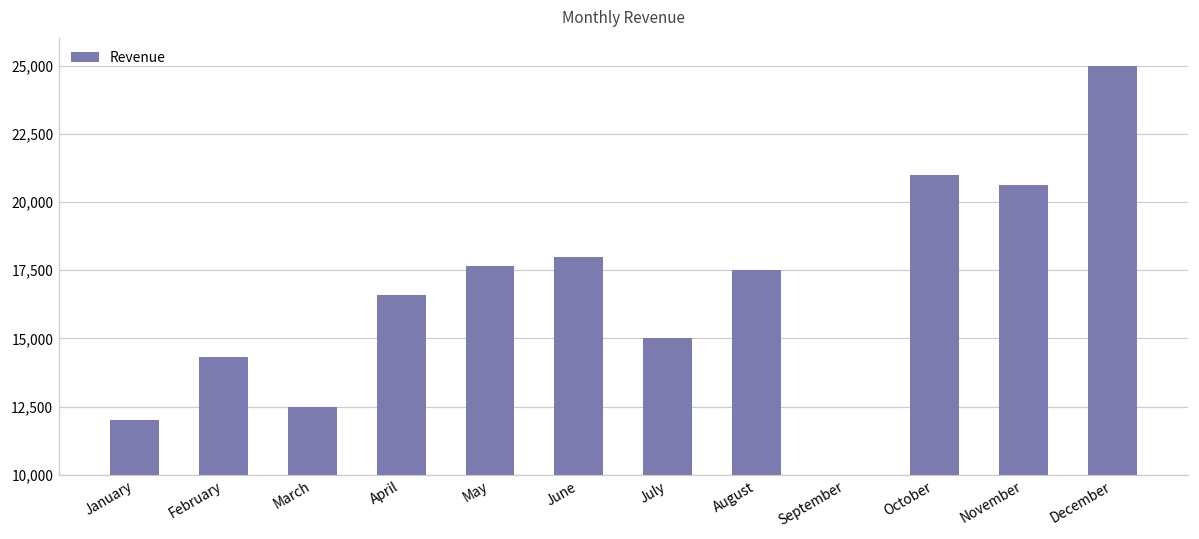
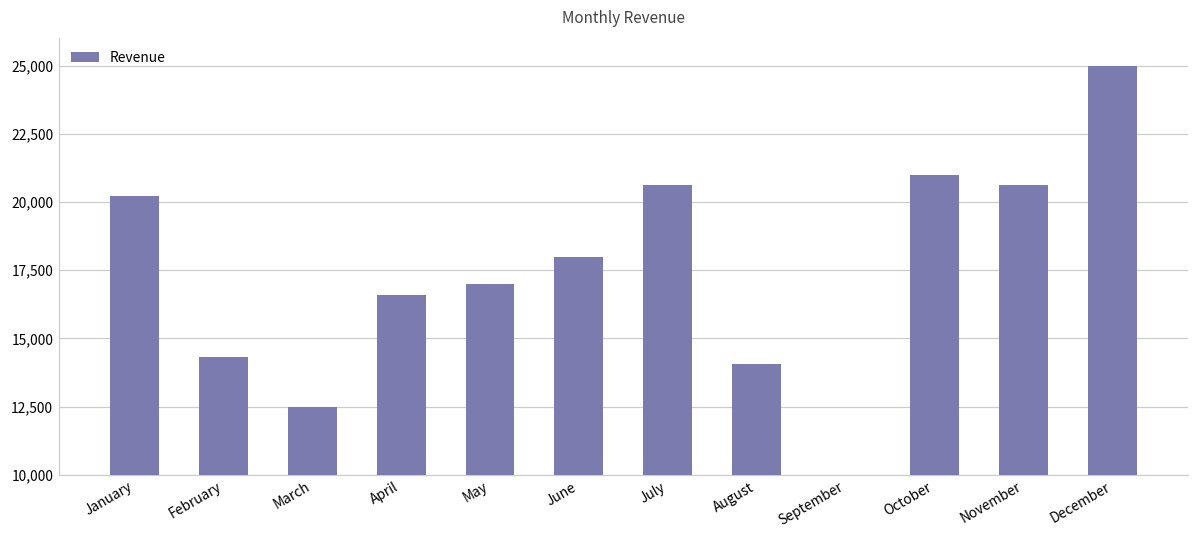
  {
-   "January": "12,000",
+   "January": "20,200",
    "February": "14,300",
    "March": "12,500",
    "April": "16,600",
-   "May": "17,700",
+   "May": "17,000",
    "June": "18,000",
-   "July": "15,000",
-   "August": "17,500",
+   "July": "20,600",
+   "August": "14,100",
    "October": "21,000",
    "November": "20,600",
    "December": "25,000"
  }
